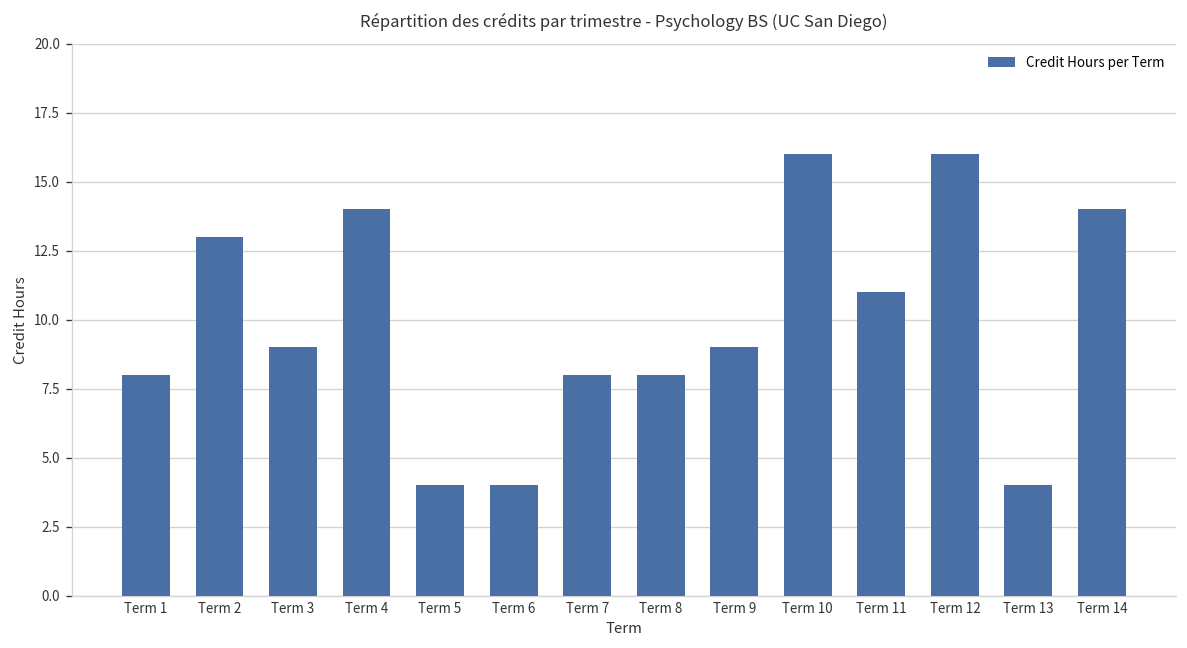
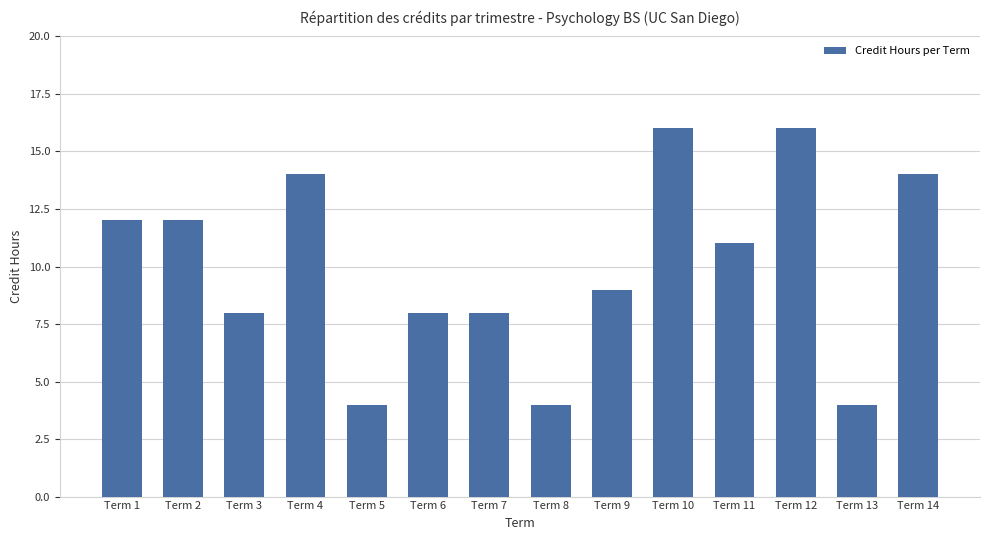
  {
-   "Term 1": 8,
-   "Term 2": 13,
-   "Term 3": 9,
+   "Term 1": 12,
+   "Term 2": 12,
+   "Term 3": 8,
    "Term 4": 14,
    "Term 5": 4,
-   "Term 6": 4,
+   "Term 6": 8,
    "Term 7": 8,
-   "Term 8": 8,
+   "Term 8": 4,
    "Term 9": 9,
    "Term 10": 16,
    "Term 11": 11,
    "Term 12": 16,
    "Term 13": 4,
    "Term 14": 14
  }
